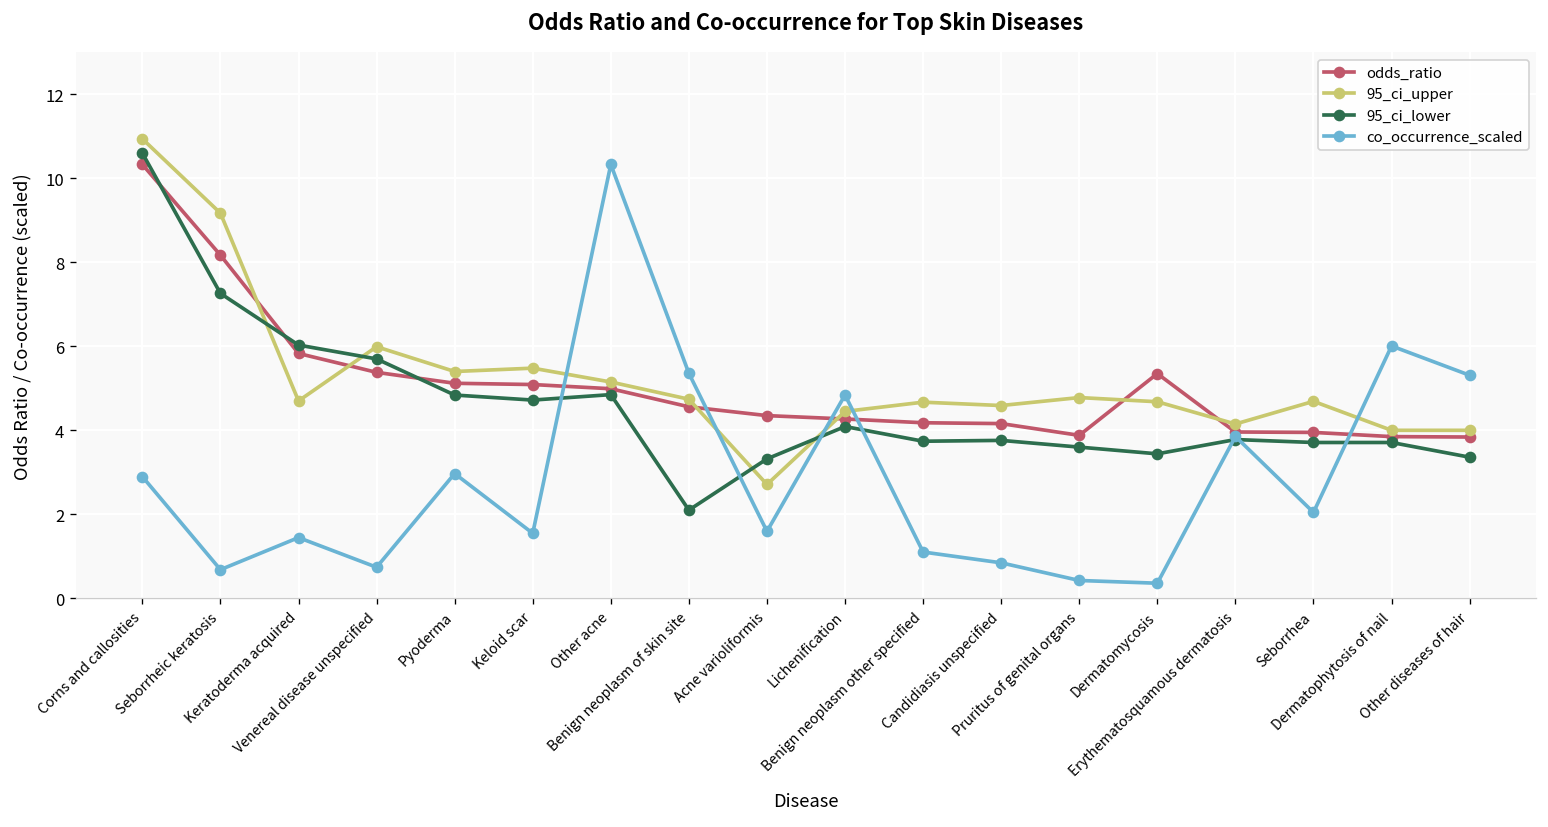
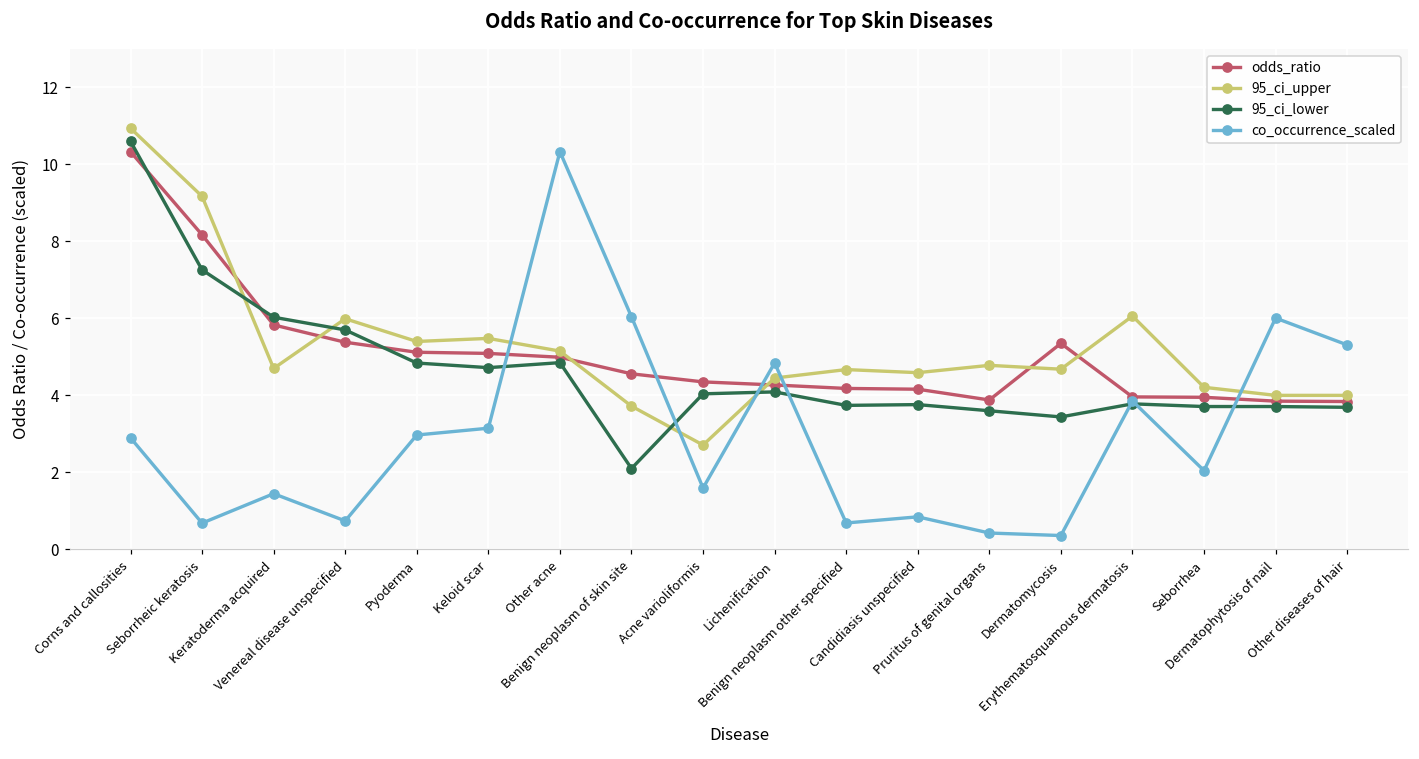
  {
    "odds_ratio": {
      "Corns and callosities": 10.3,
      "Seborrheic keratosis": 8.2,
      "Keratoderma acquired": 5.8,
      "Venereal disease unspecified": 5.4,
      "Pyoderma": 5.1,
      "Keloid scar": 5.1,
      "Other acne": 5.0,
      "Benign neoplasm of skin site": 4.6,
      "Acne varioliformis": 4.4,
      "Lichenification": 4.3,
      "Benign neoplasm other specified": 4.2,
      "Candidiasis unspecified": 4.2,
      "Pruritus of genital organs": 3.9,
      "Dermatomycosis": 5.4,
      "Erythematosquamous dermatosis": 4.0,
      "Seborrhea": 4.0,
      "Dermatophytosis of nail": 3.9,
      "Other diseases of hair": 3.8
    },
    "95_ci_upper": {
      "Corns and callosities": 10.9,
      "Seborrheic keratosis": 9.2,
      "Keratoderma acquired": 4.7,
      "Venereal disease unspecified": 6.0,
      "Pyoderma": 5.4,
      "Keloid scar": 5.5,
      "Other acne": 5.2,
-     "Benign neoplasm of skin site": 4.7,
+     "Benign neoplasm of skin site": 3.7,
      "Acne varioliformis": 2.7,
      "Lichenification": 4.5,
      "Benign neoplasm other specified": 4.7,
      "Candidiasis unspecified": 4.6,
      "Pruritus of genital organs": 4.8,
      "Dermatomycosis": 4.7,
-     "Erythematosquamous dermatosis": 4.2,
-     "Seborrhea": 4.7,
+     "Erythematosquamous dermatosis": 6.1,
+     "Seborrhea": 4.2,
      "Dermatophytosis of nail": 4.0,
      "Other diseases of hair": 4.0
    },
    "95_ci_lower": {
      "Corns and callosities": 10.6,
      "Seborrheic keratosis": 7.3,
      "Keratoderma acquired": 6.0,
      "Venereal disease unspecified": 5.7,
      "Pyoderma": 4.8,
      "Keloid scar": 4.7,
      "Other acne": 4.9,
      "Benign neoplasm of skin site": 2.1,
-     "Acne varioliformis": 3.3,
+     "Acne varioliformis": 4.0,
      "Lichenification": 4.1,
      "Benign neoplasm other specified": 3.7,
      "Candidiasis unspecified": 3.8,
      "Pruritus of genital organs": 3.6,
      "Dermatomycosis": 3.4,
      "Seborrhea": 3.7,
      "Dermatophytosis of nail": 3.7,
-     "Other diseases of hair": 3.4
+     "Other diseases of hair": 3.7
    },
    "co_occurrence_scaled": {
      "Corns and callosities": 2.9,
      "Seborrheic keratosis": 0.7,
      "Keratoderma acquired": 1.4,
      "Venereal disease unspecified": 0.7,
      "Pyoderma": 3.0,
-     "Keloid scar": 1.5,
+     "Keloid scar": 3.1,
      "Other acne": 10.3,
-     "Benign neoplasm of skin site": 5.4,
+     "Benign neoplasm of skin site": 6.0,
      "Acne varioliformis": 1.6,
      "Lichenification": 4.8,
-     "Benign neoplasm other specified": 1.1,
+     "Benign neoplasm other specified": 0.7,
      "Candidiasis unspecified": 0.8,
      "Pruritus of genital organs": 0.4,
      "Dermatomycosis": 0.4,
      "Seborrhea": 2.0,
      "Dermatophytosis of nail": 6.0,
      "Other diseases of hair": 5.3
    }
  }
